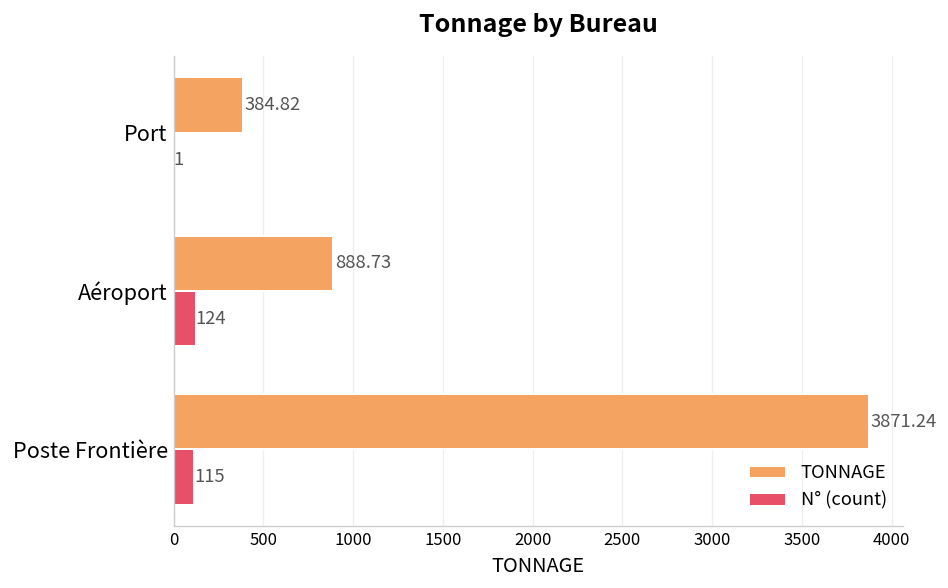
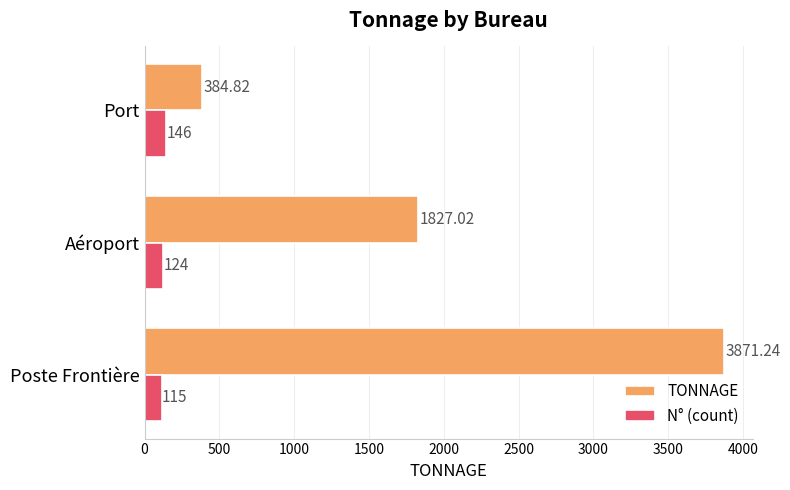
  {
    "TONNAGE": {
      "Port": 384.82,
-     "Aéroport": 888.73,
+     "Aéroport": 1827.02,
      "Poste Frontière": 3871.24
    },
    "N° (count)": {
-     "Port": 1,
+     "Port": 146,
      "Aéroport": 124,
      "Poste Frontière": 115
    }
  }
